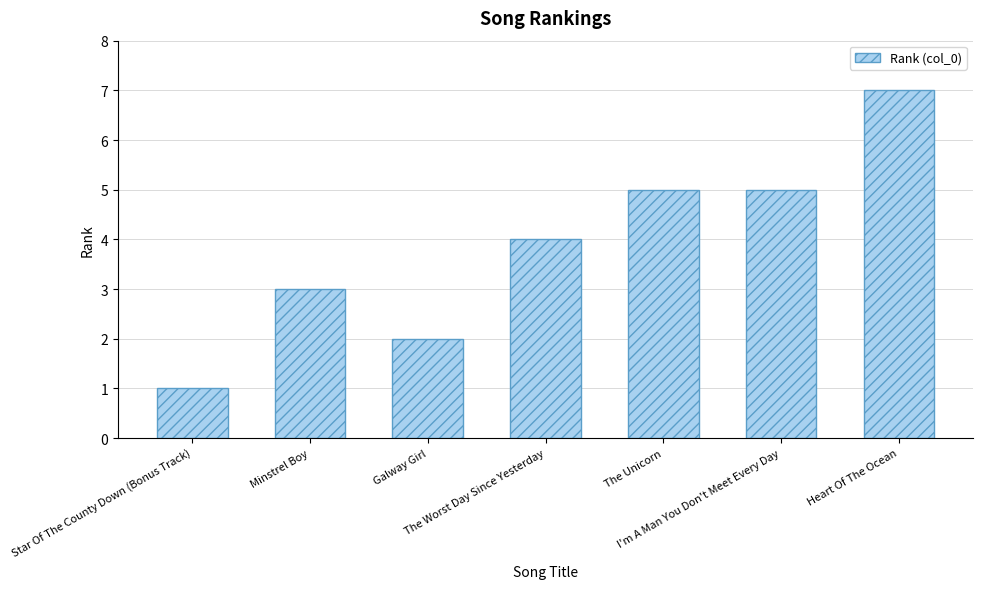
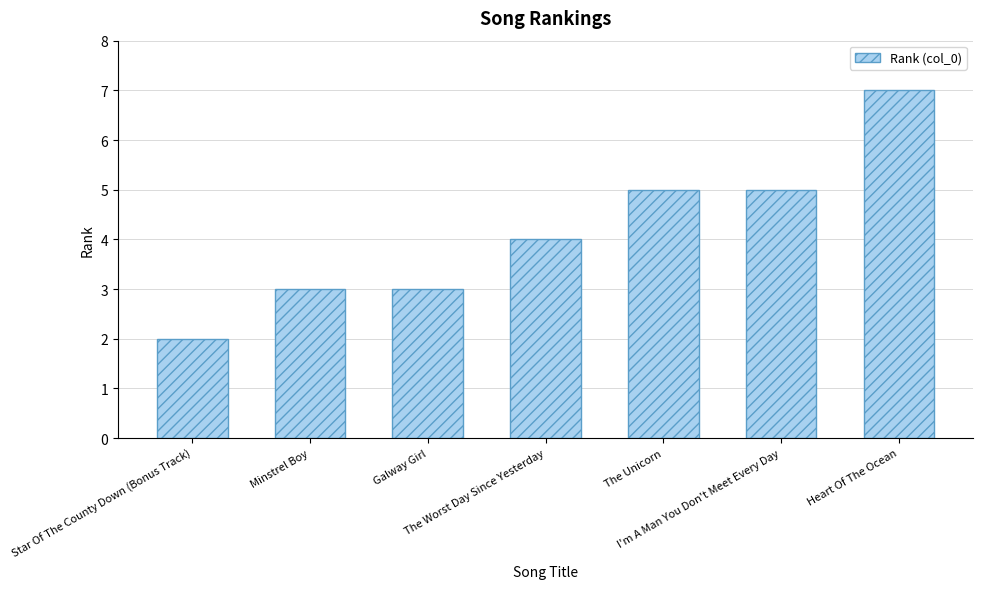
  {
-   "Star Of The County Down (Bonus Track)": 1,
+   "Star Of The County Down (Bonus Track)": 2,
    "Minstrel Boy": 3,
-   "Galway Girl": 2,
+   "Galway Girl": 3,
    "The Worst Day Since Yesterday": 4,
    "The Unicorn": 5,
    "I'm A Man You Don't Meet Every Day": 5,
    "Heart Of The Ocean": 7
  }
